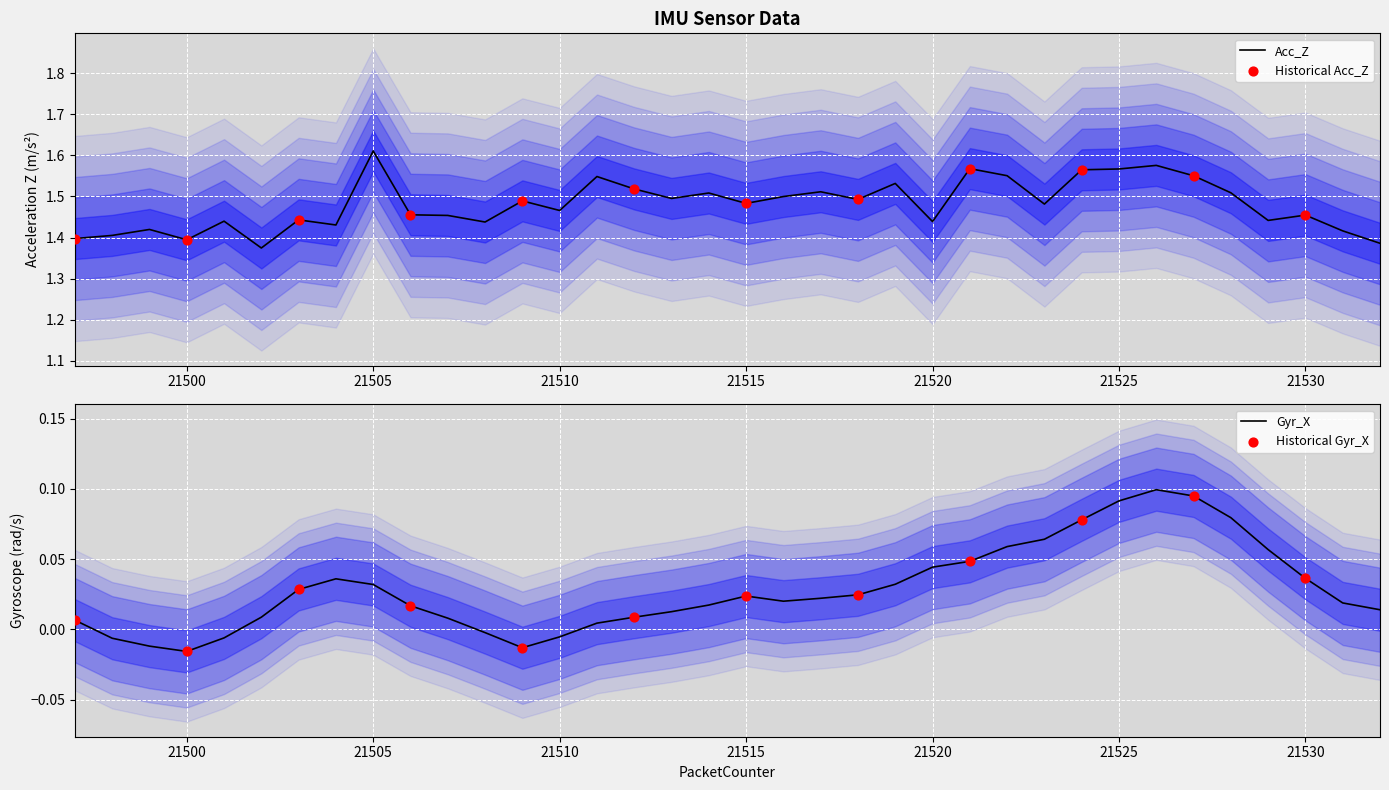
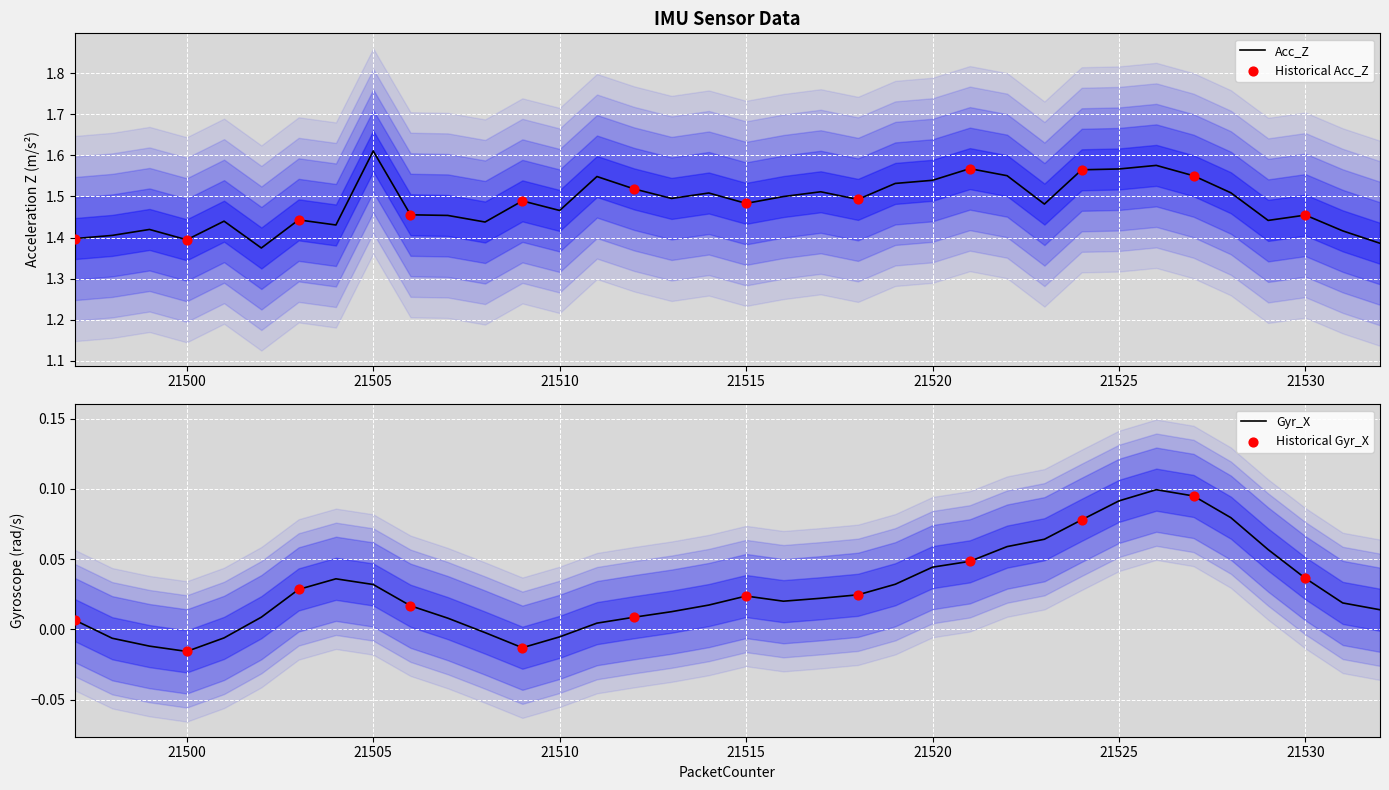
  {
    "IMU Sensor Data": {
      "Acc_Z": {
        "21505": 1.61,
        "21510": 1.47,
-       "21520": 1.44,
+       "21520": 1.54,
        "21525": 1.57
      }
    }
  }
